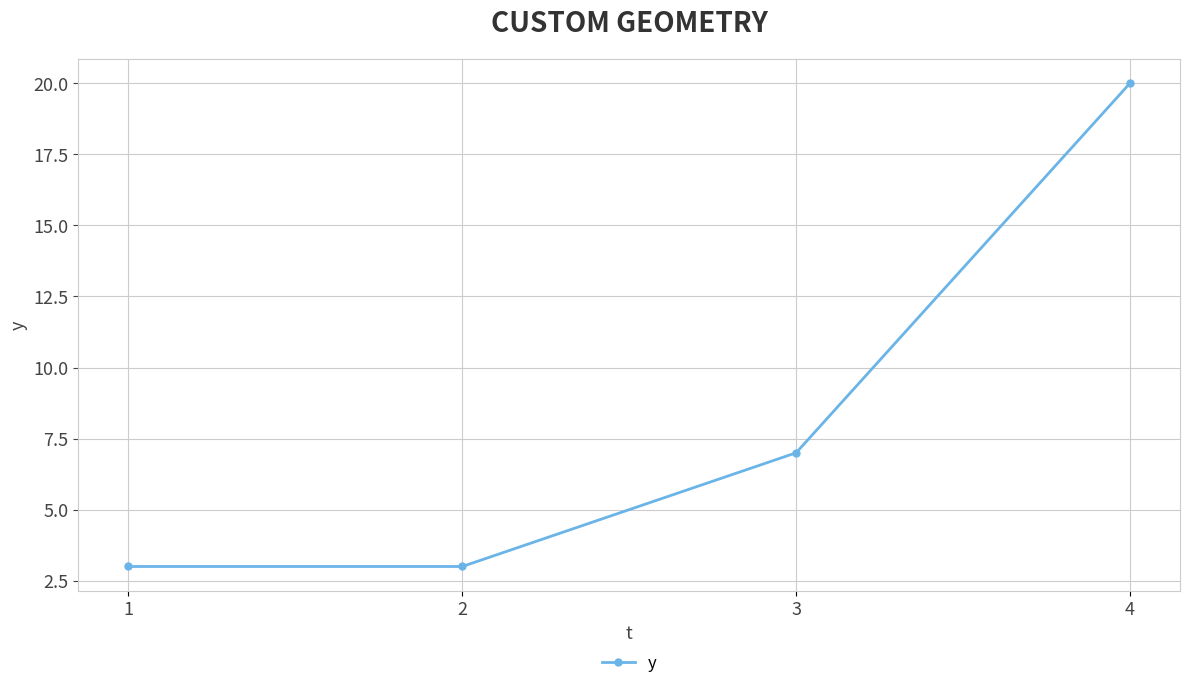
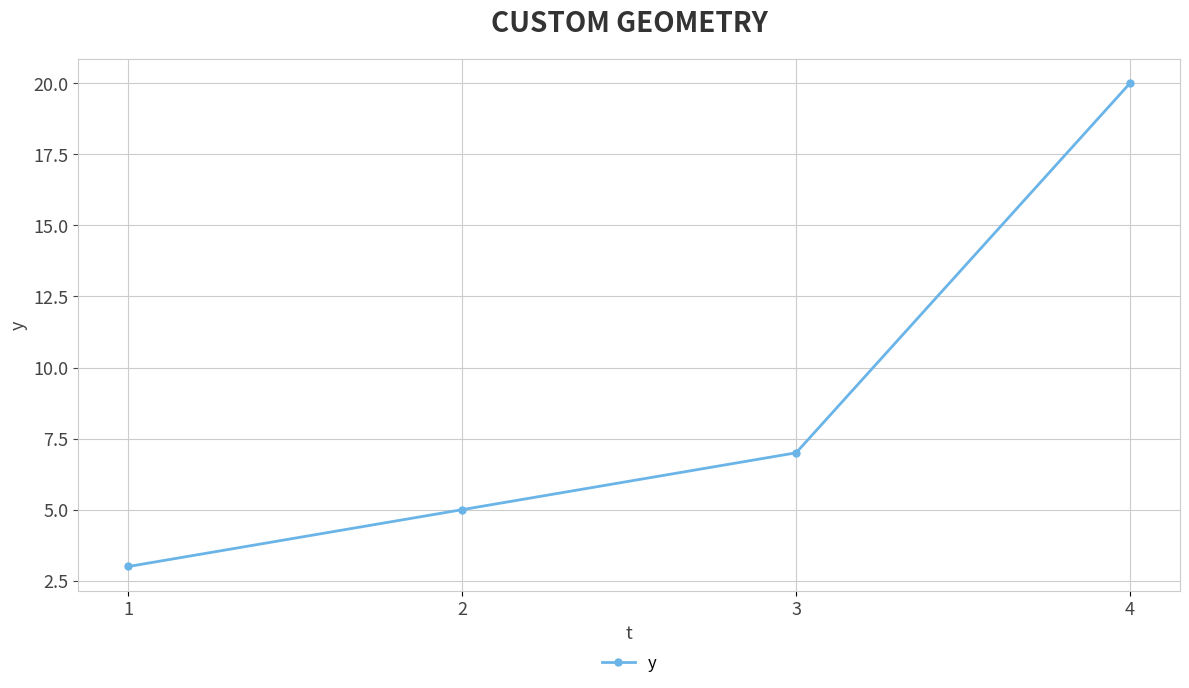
  {
    "1": 3,
-   "2": 3,
+   "2": 5,
    "3": 7,
    "4": 20
  }
